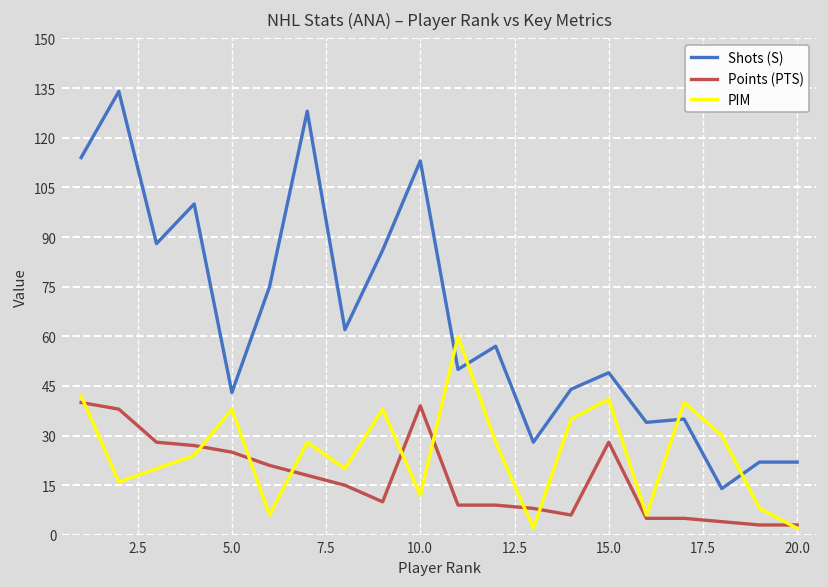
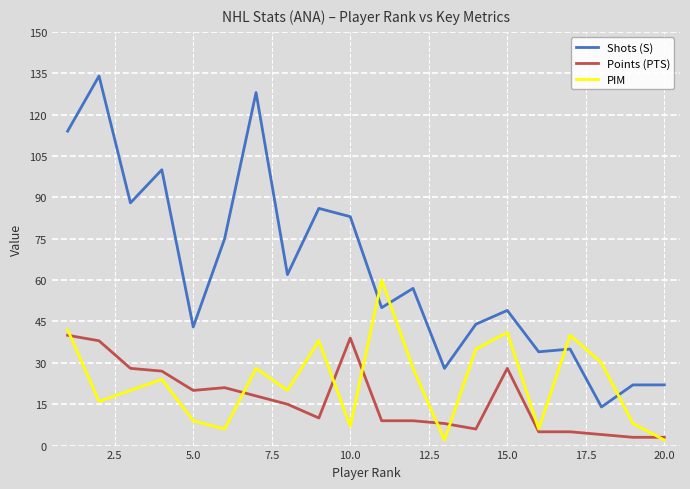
  {
    "Shots (S)": {
      "5.0": 43,
-     "10.0": 113,
+     "10.0": 83,
      "15.0": 49,
      "20.0": 22
    },
    "Points (PTS)": {
-     "5.0": 25,
+     "5.0": 20,
      "10.0": 39,
      "15.0": 28,
      "20.0": 3
    },
    "PIM": {
-     "5.0": 38,
-     "10.0": 12,
+     "5.0": 9,
+     "10.0": 7,
      "15.0": 41,
      "20.0": 2
    }
  }
